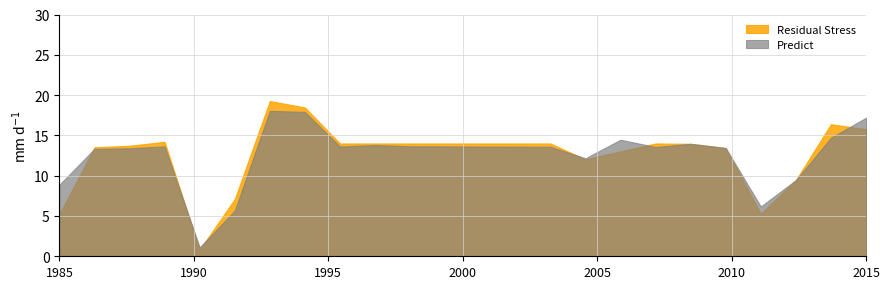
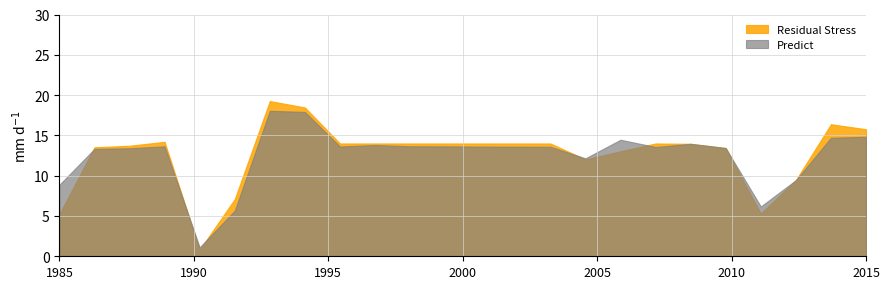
  {
    "Residual Stress": {
      "1985": 5,
      "2015": 16
    },
    "Predict": {
      "1985": 9,
-     "2015": 17
+     "2015": 15
    }
  }
